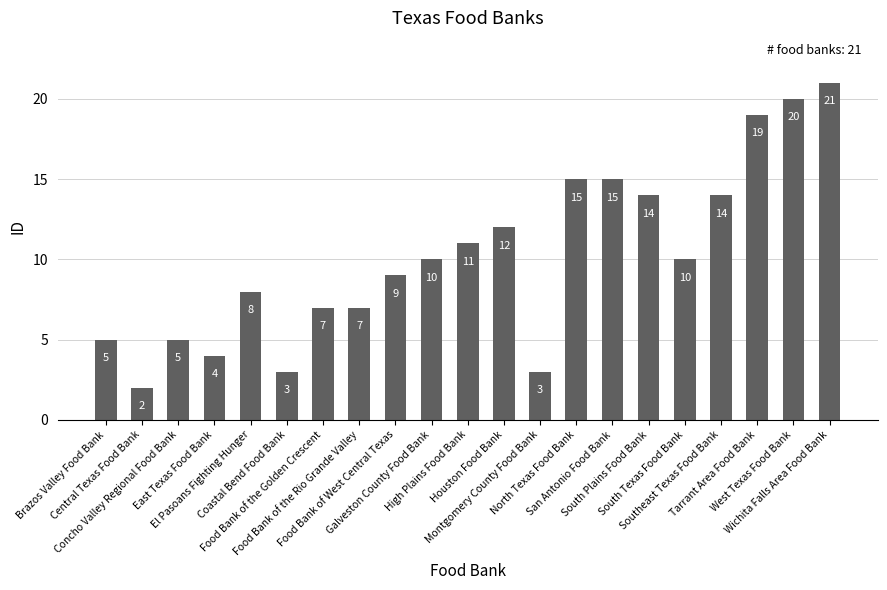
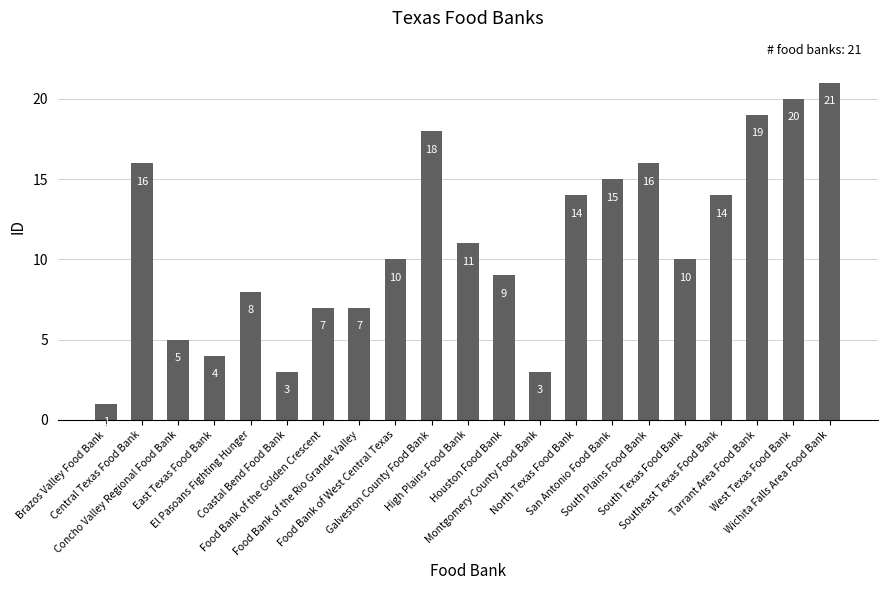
  {
-   "Brazos Valley Food Bank": 5,
-   "Central Texas Food Bank": 2,
+   "Brazos Valley Food Bank": 1,
+   "Central Texas Food Bank": 16,
    "Concho Valley Regional Food Bank": 5,
    "East Texas Food Bank": 4,
    "El Pasoans Fighting Hunger": 8,
    "Coastal Bend Food Bank": 3,
    "Food Bank of the Golden Crescent": 7,
    "Food Bank of the Rio Grande Valley": 7,
-   "Food Bank of West Central Texas": 9,
-   "Galveston County Food Bank": 10,
+   "Food Bank of West Central Texas": 10,
+   "Galveston County Food Bank": 18,
    "High Plains Food Bank": 11,
-   "Houston Food Bank": 12,
+   "Houston Food Bank": 9,
    "Montgomery County Food Bank": 3,
-   "North Texas Food Bank": 15,
+   "North Texas Food Bank": 14,
    "San Antonio Food Bank": 15,
-   "South Plains Food Bank": 14,
+   "South Plains Food Bank": 16,
    "South Texas Food Bank": 10,
    "Southeast Texas Food Bank": 14,
    "Tarrant Area Food Bank": 19,
    "West Texas Food Bank": 20,
    "Wichita Falls Area Food Bank": 21
  }
